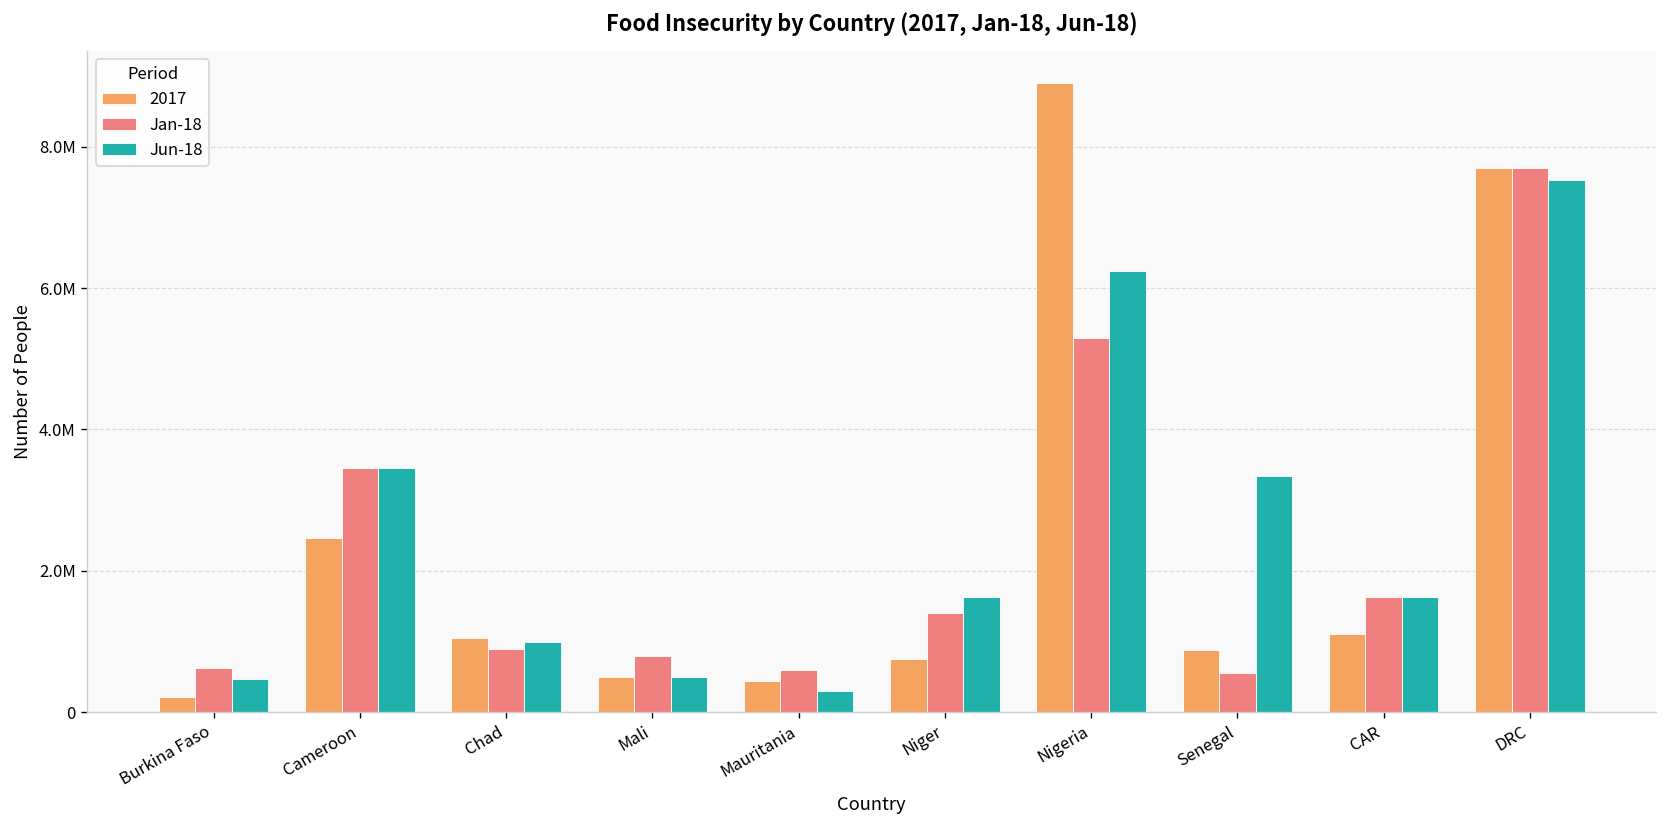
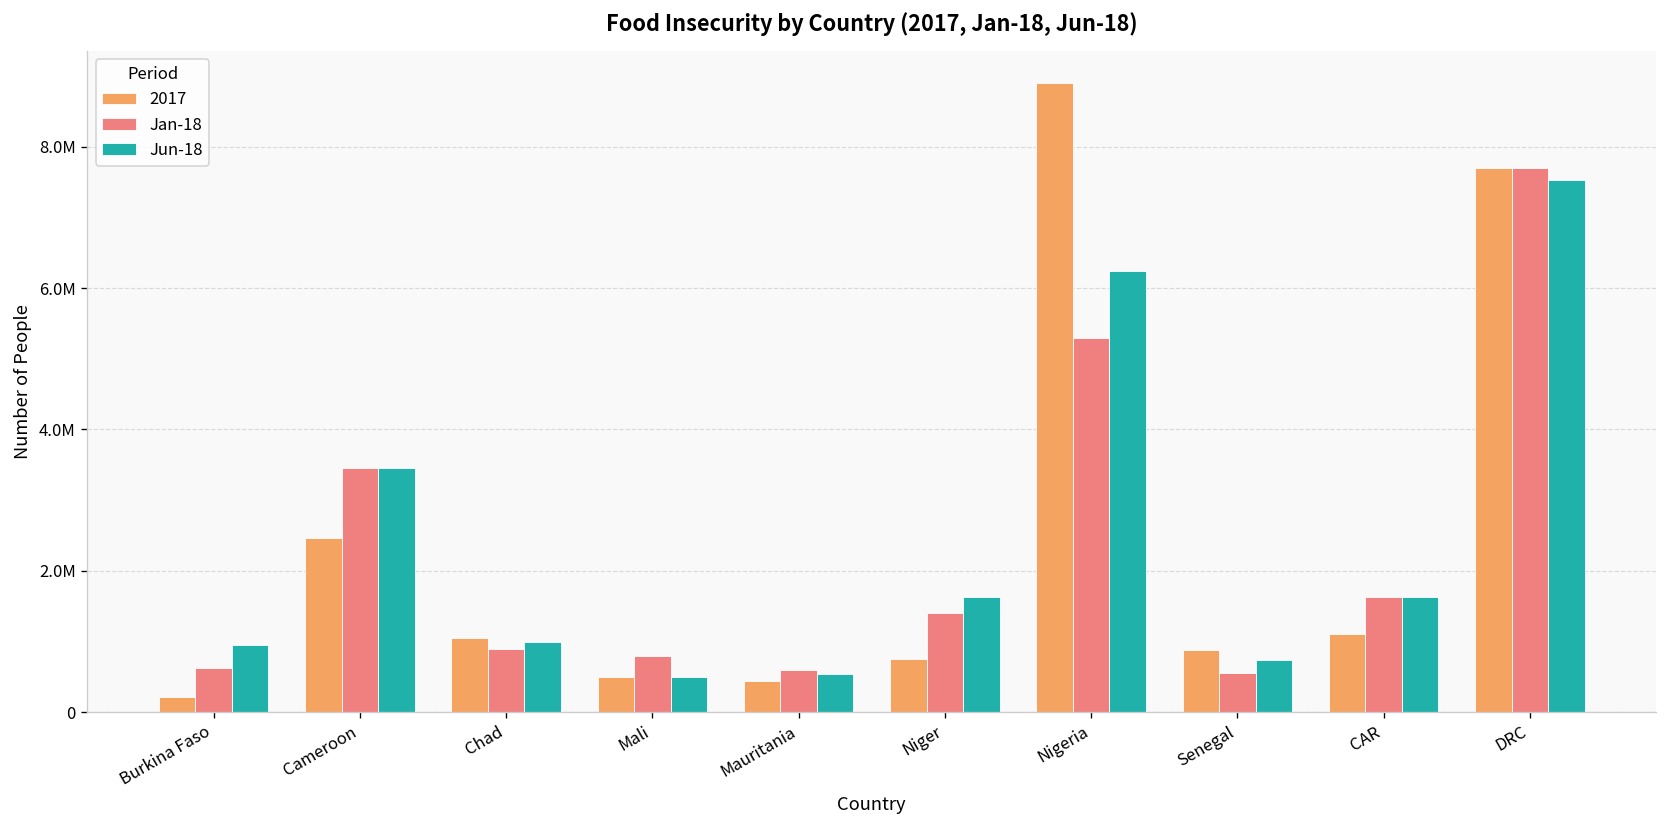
  {
    "Jun-18": {
-     "Burkina Faso": 500000,
+     "Burkina Faso": 1000000,
      "Cameroon": 3500000,
      "Chad": 1000000,
      "Mali": 500000,
-     "Mauritania": 300000,
+     "Mauritania": 500000,
      "Niger": 1600000,
      "Nigeria": 6200000,
-     "Senegal": 3300000,
+     "Senegal": 700000,
      "CAR": 1600000,
      "DRC": 7500000
    }
  }
